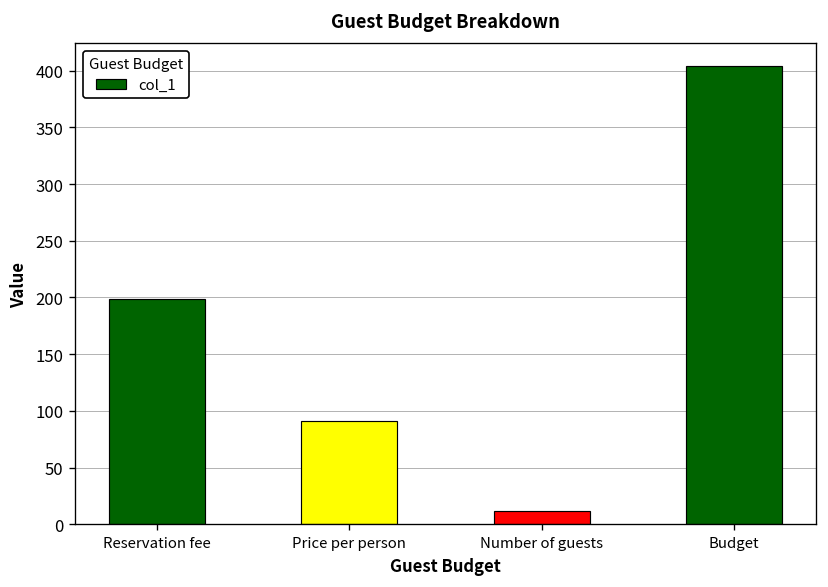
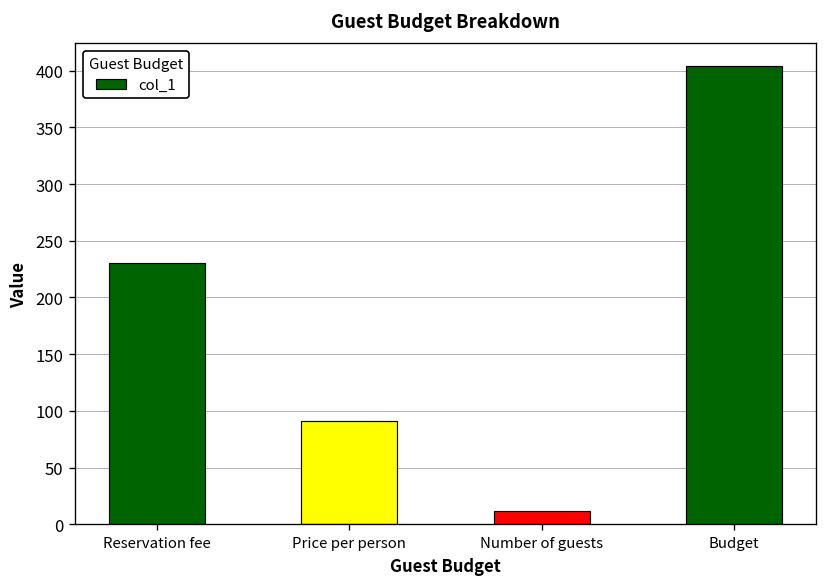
  {
-   "Reservation fee": 200,
+   "Reservation fee": 230,
    "Price per person": 90,
    "Number of guests": 10,
    "Budget": 400
  }
